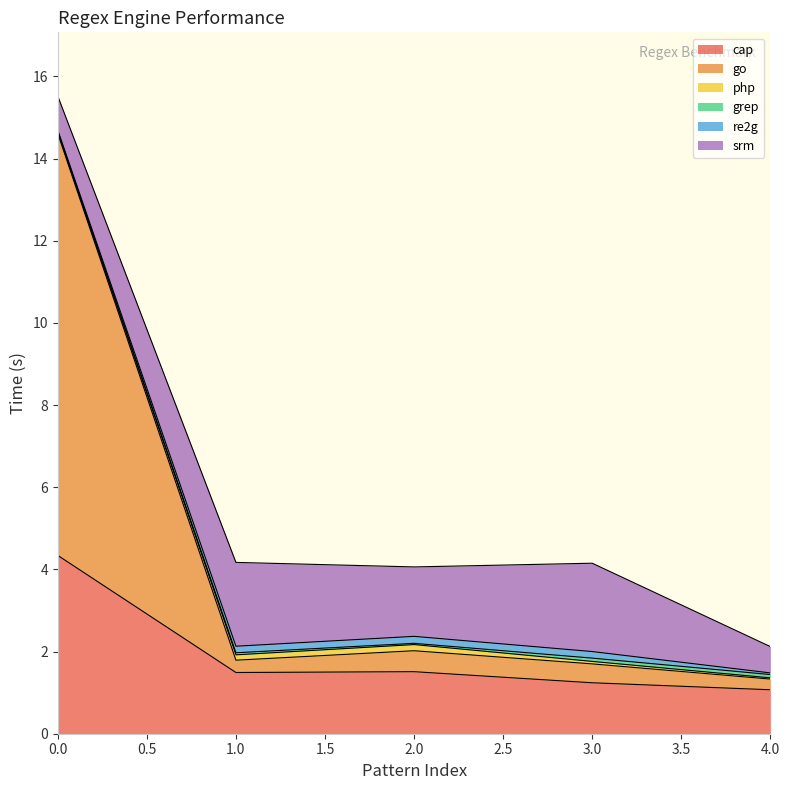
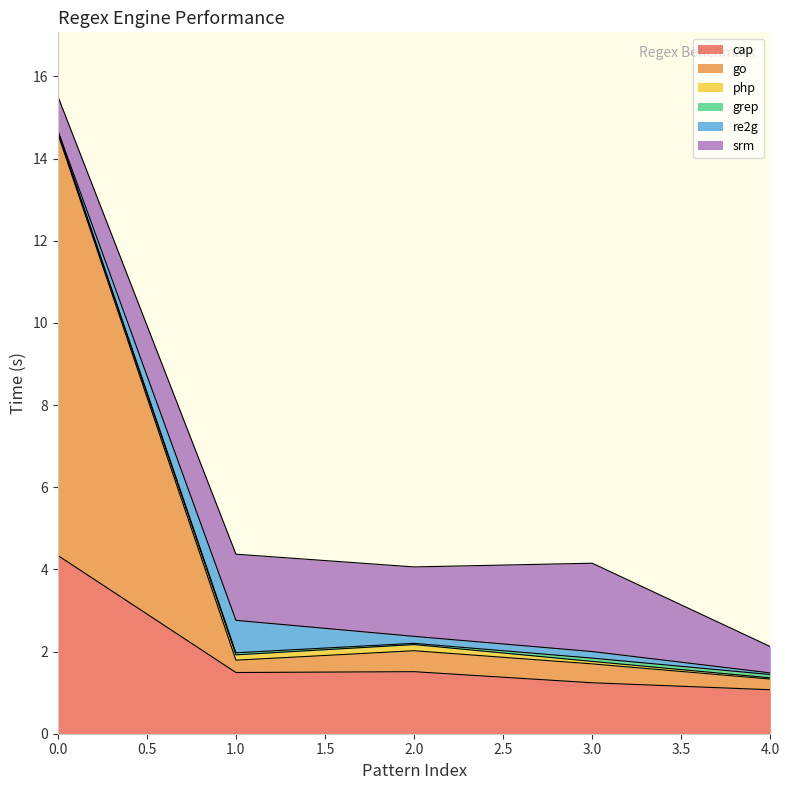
  {
    "grep": {
      "3.0": 0.1
    },
    "re2g": {
-     "1.0": 0.2,
+     "1.0": 0.8,
      "2.0": 0.2,
      "3.0": 0.2
    },
    "srm": {
      "0.0": 0.8,
-     "1.0": 2.0,
+     "1.0": 1.6,
      "2.0": 1.7,
      "3.0": 2.2,
      "4.0": 0.6
    }
  }
